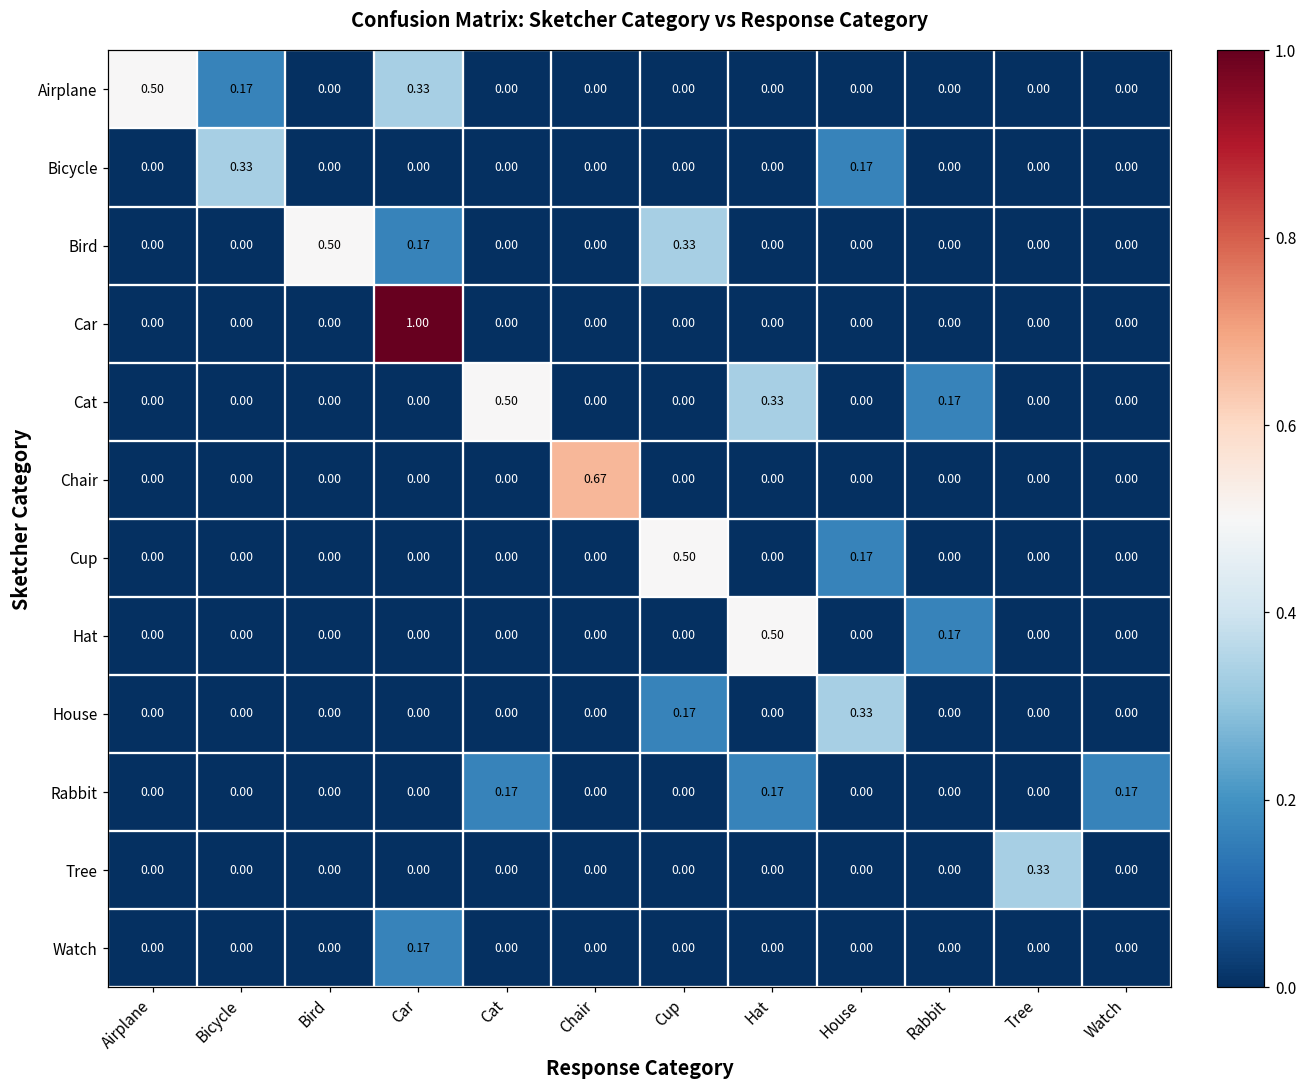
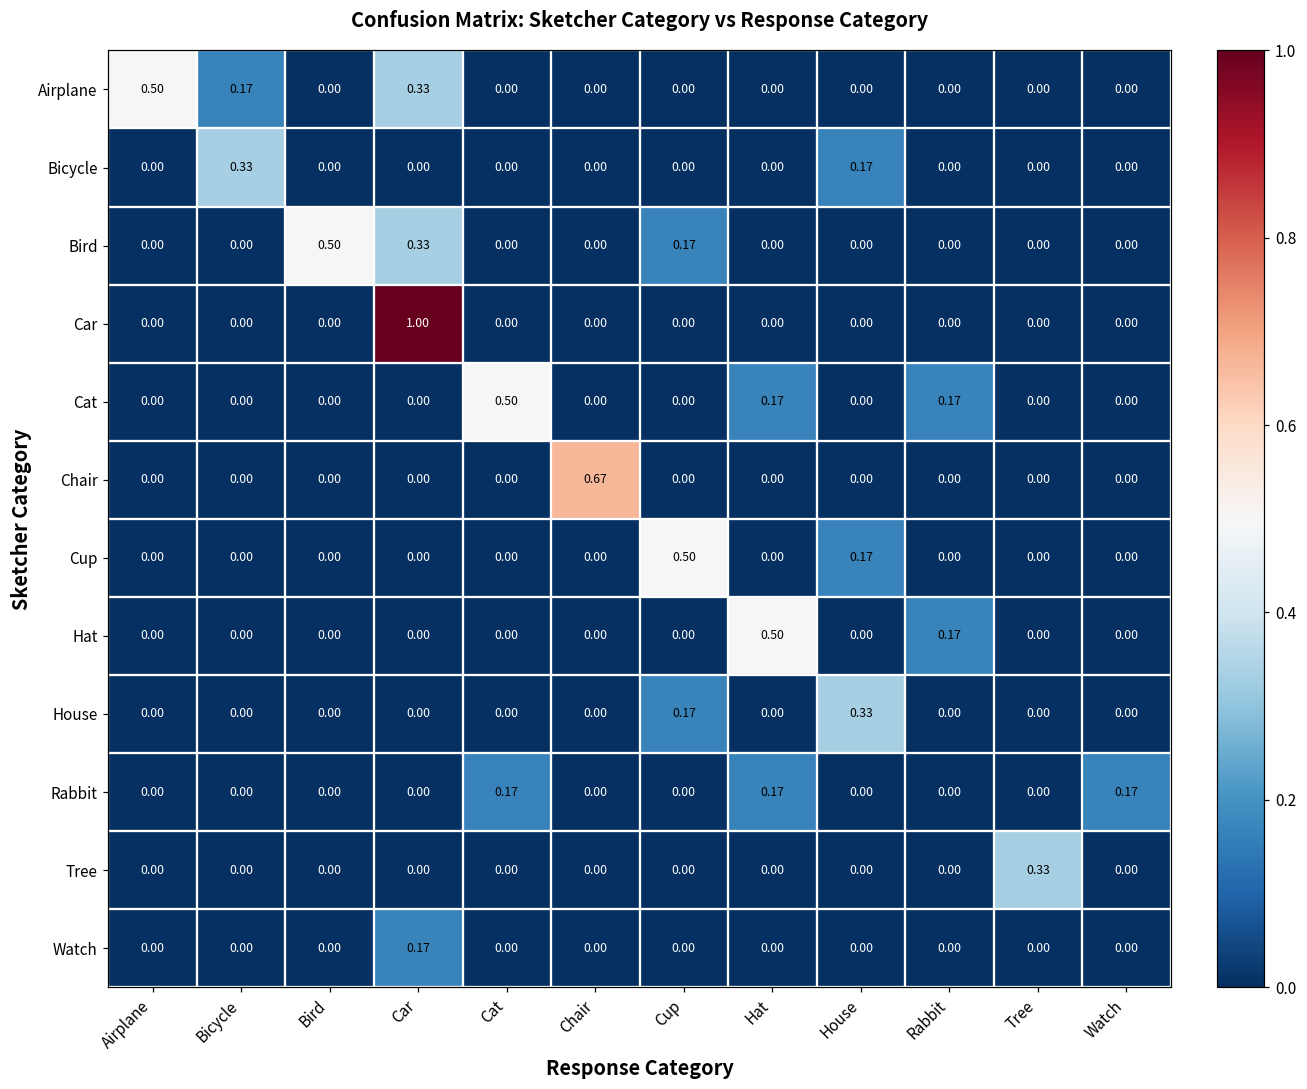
  {
    "Airplane": {
      "Airplane": 0.50,
      "Bicycle": 0.17,
      "Bird": 0.00,
      "Car": 0.33,
      "Cat": 0.00,
      "Chair": 0.00,
      "Cup": 0.00,
      "Hat": 0.00,
      "House": 0.00,
      "Rabbit": 0.00,
      "Tree": 0.00,
      "Watch": 0.00
    },
    "Bicycle": {
      "Airplane": 0.00,
      "Bicycle": 0.33,
      "Bird": 0.00,
      "Car": 0.00,
      "Cat": 0.00,
      "Chair": 0.00,
      "Cup": 0.00,
      "Hat": 0.00,
      "House": 0.17,
      "Rabbit": 0.00,
      "Tree": 0.00,
      "Watch": 0.00
    },
    "Bird": {
      "Airplane": 0.00,
      "Bicycle": 0.00,
      "Bird": 0.50,
-     "Car": 0.17,
+     "Car": 0.33,
      "Cat": 0.00,
      "Chair": 0.00,
-     "Cup": 0.33,
+     "Cup": 0.17,
      "Hat": 0.00,
      "House": 0.00,
      "Rabbit": 0.00,
      "Tree": 0.00,
      "Watch": 0.00
    },
    "Car": {
      "Airplane": 0.00,
      "Bicycle": 0.00,
      "Bird": 0.00,
      "Car": 1.00,
      "Cat": 0.00,
      "Chair": 0.00,
      "Cup": 0.00,
      "Hat": 0.00,
      "House": 0.00,
      "Rabbit": 0.00,
      "Tree": 0.00,
      "Watch": 0.00
    },
    "Cat": {
      "Airplane": 0.00,
      "Bicycle": 0.00,
      "Bird": 0.00,
      "Car": 0.00,
      "Cat": 0.50,
      "Chair": 0.00,
      "Cup": 0.00,
-     "Hat": 0.33,
+     "Hat": 0.17,
      "House": 0.00,
      "Rabbit": 0.17,
      "Tree": 0.00,
      "Watch": 0.00
    },
    "Chair": {
      "Airplane": 0.00,
      "Bicycle": 0.00,
      "Bird": 0.00,
      "Car": 0.00,
      "Cat": 0.00,
      "Chair": 0.67,
      "Cup": 0.00,
      "Hat": 0.00,
      "House": 0.00,
      "Rabbit": 0.00,
      "Tree": 0.00,
      "Watch": 0.00
    },
    "Cup": {
      "Airplane": 0.00,
      "Bicycle": 0.00,
      "Bird": 0.00,
      "Car": 0.00,
      "Cat": 0.00,
      "Chair": 0.00,
      "Cup": 0.50,
      "Hat": 0.00,
      "House": 0.17,
      "Rabbit": 0.00,
      "Tree": 0.00,
      "Watch": 0.00
    },
    "Hat": {
      "Airplane": 0.00,
      "Bicycle": 0.00,
      "Bird": 0.00,
      "Car": 0.00,
      "Cat": 0.00,
      "Chair": 0.00,
      "Cup": 0.00,
      "Hat": 0.50,
      "House": 0.00,
      "Rabbit": 0.17,
      "Tree": 0.00,
      "Watch": 0.00
    },
    "House": {
      "Airplane": 0.00,
      "Bicycle": 0.00,
      "Bird": 0.00,
      "Car": 0.00,
      "Cat": 0.00,
      "Chair": 0.00,
      "Cup": 0.17,
      "Hat": 0.00,
      "House": 0.33,
      "Rabbit": 0.00,
      "Tree": 0.00,
      "Watch": 0.00
    },
    "Rabbit": {
      "Airplane": 0.00,
      "Bicycle": 0.00,
      "Bird": 0.00,
      "Car": 0.00,
      "Cat": 0.17,
      "Chair": 0.00,
      "Cup": 0.00,
      "Hat": 0.17,
      "House": 0.00,
      "Rabbit": 0.00,
      "Tree": 0.00,
      "Watch": 0.17
    },
    "Tree": {
      "Airplane": 0.00,
      "Bicycle": 0.00,
      "Bird": 0.00,
      "Car": 0.00,
      "Cat": 0.00,
      "Chair": 0.00,
      "Cup": 0.00,
      "Hat": 0.00,
      "House": 0.00,
      "Rabbit": 0.00,
      "Tree": 0.33,
      "Watch": 0.00
    },
    "Watch": {
      "Airplane": 0.00,
      "Bicycle": 0.00,
      "Bird": 0.00,
      "Car": 0.17,
      "Cat": 0.00,
      "Chair": 0.00,
      "Cup": 0.00,
      "Hat": 0.00,
      "House": 0.00,
      "Rabbit": 0.00,
      "Tree": 0.00,
      "Watch": 0.00
    }
  }
